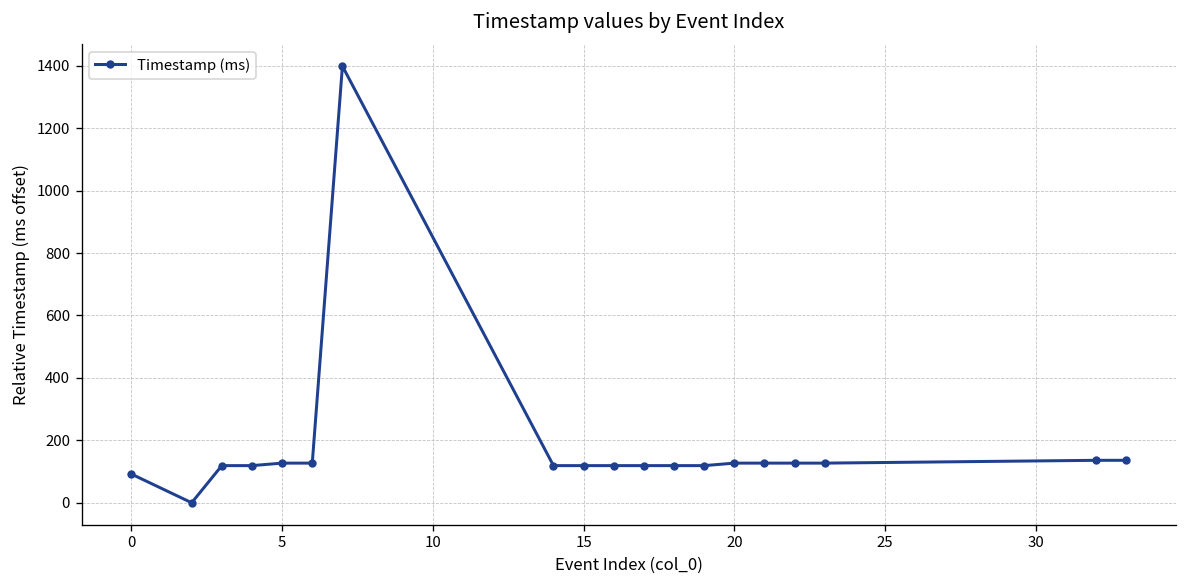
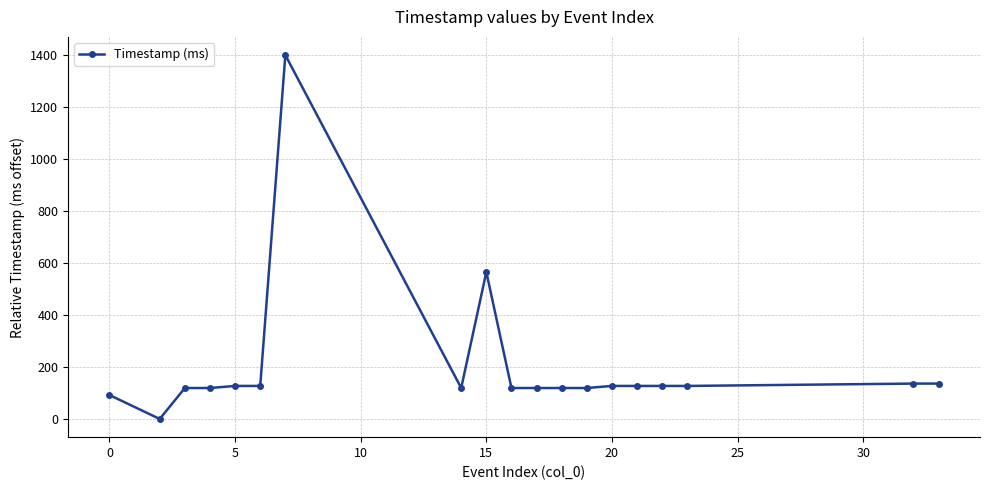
  {
    "0": 90,
    "5": 130,
-   "15": 120,
+   "15": 570,
    "20": 130
  }
